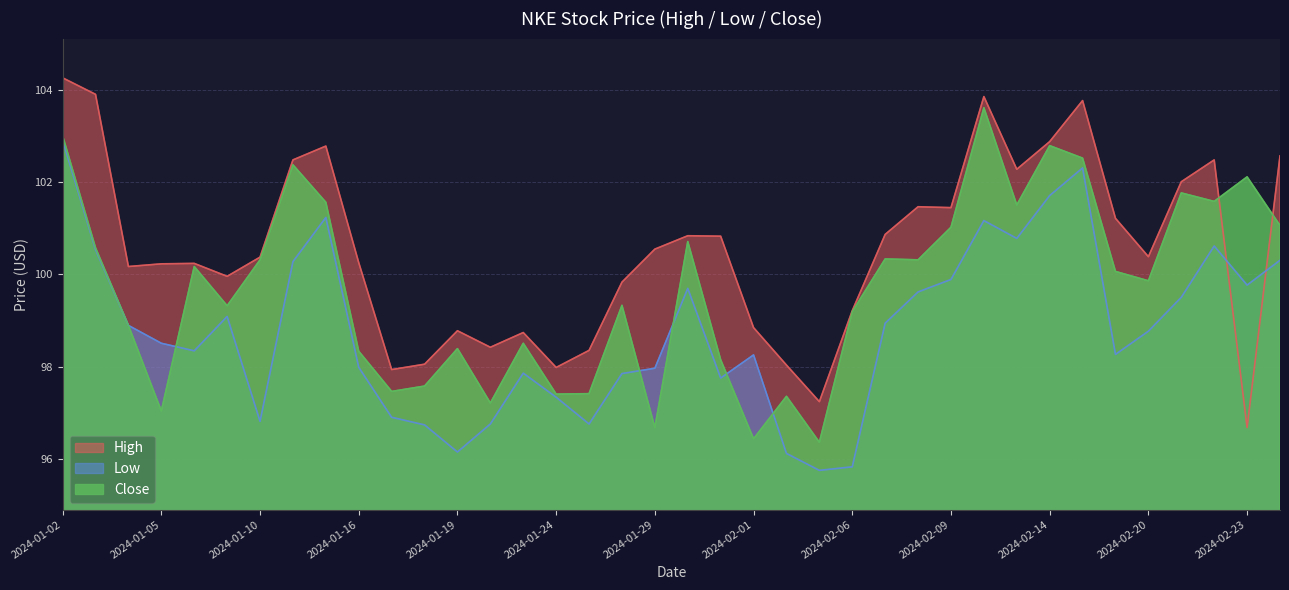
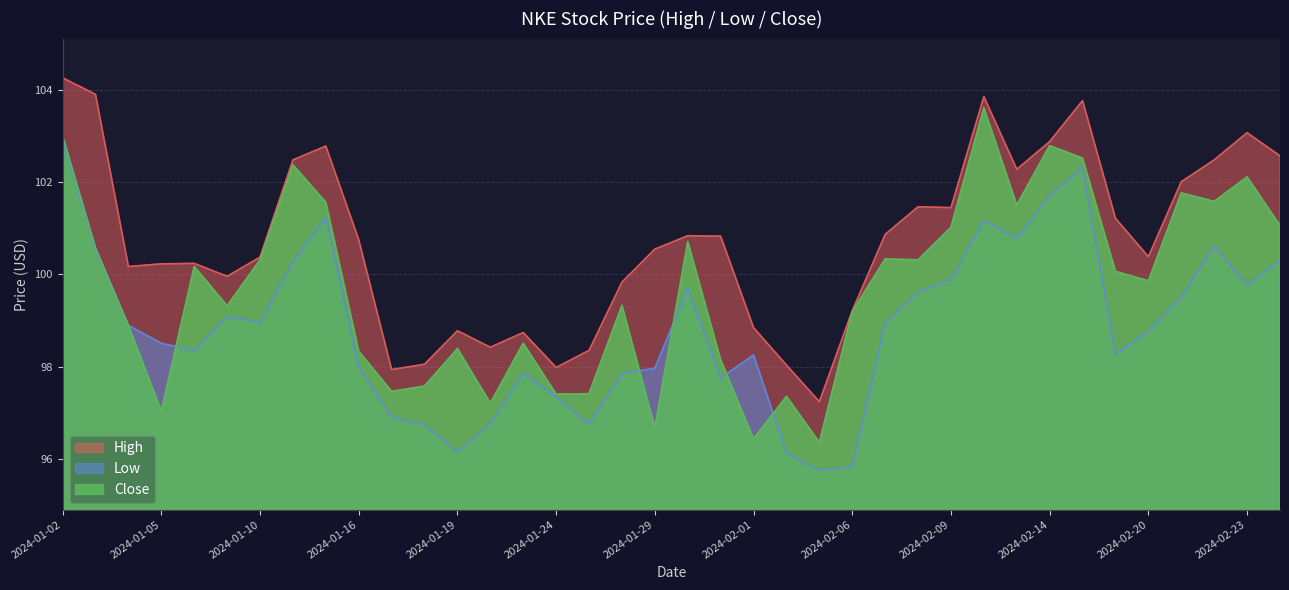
  {
    "High": {
      "2024-01-02": 104.3,
      "2024-01-05": 100.2,
      "2024-01-10": 100.4,
-     "2024-01-16": 100.3,
+     "2024-01-16": 100.7,
      "2024-01-19": 98.8,
      "2024-01-24": 98.0,
      "2024-01-29": 100.5,
      "2024-02-01": 98.8,
      "2024-02-09": 101.4,
      "2024-02-14": 102.9,
      "2024-02-20": 100.4,
-     "2024-02-23": 96.7
+     "2024-02-23": 103.1
    },
    "Low": {
      "2024-01-02": 102.9,
      "2024-01-05": 98.5,
-     "2024-01-10": 96.8,
+     "2024-01-10": 99.0,
      "2024-01-16": 98.0,
      "2024-01-19": 96.1,
      "2024-01-24": 97.3,
      "2024-01-29": 98.0,
      "2024-02-01": 98.3,
      "2024-02-06": 95.8,
      "2024-02-09": 99.9,
      "2024-02-14": 101.7,
      "2024-02-20": 98.8,
      "2024-02-23": 99.8
    },
    "Close": {
      "2024-01-02": 103.0,
      "2024-01-05": 97.0,
      "2024-01-10": 100.3,
      "2024-01-16": 98.3,
      "2024-01-19": 98.4,
      "2024-01-24": 97.4,
      "2024-01-29": 96.7,
      "2024-02-01": 96.4,
      "2024-02-09": 101.0,
      "2024-02-14": 102.8,
      "2024-02-20": 99.9,
      "2024-02-23": 102.1
    }
  }
